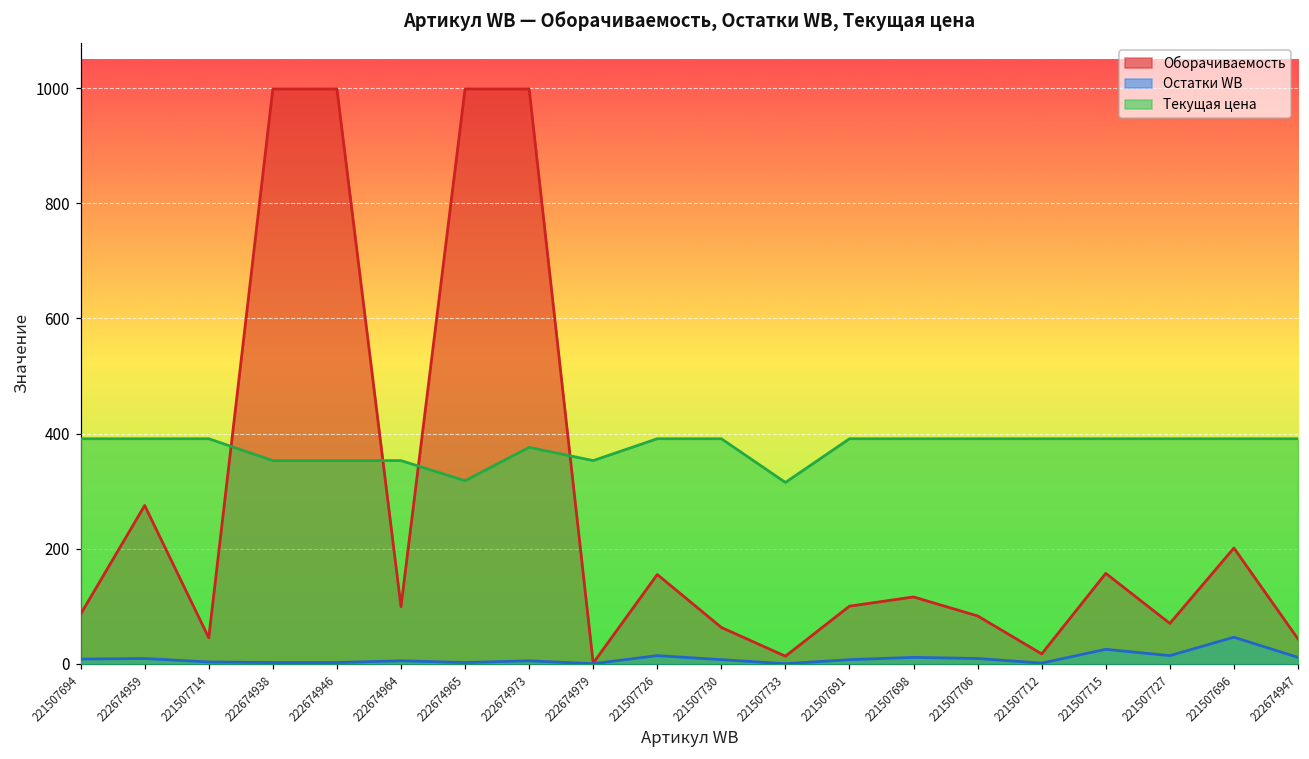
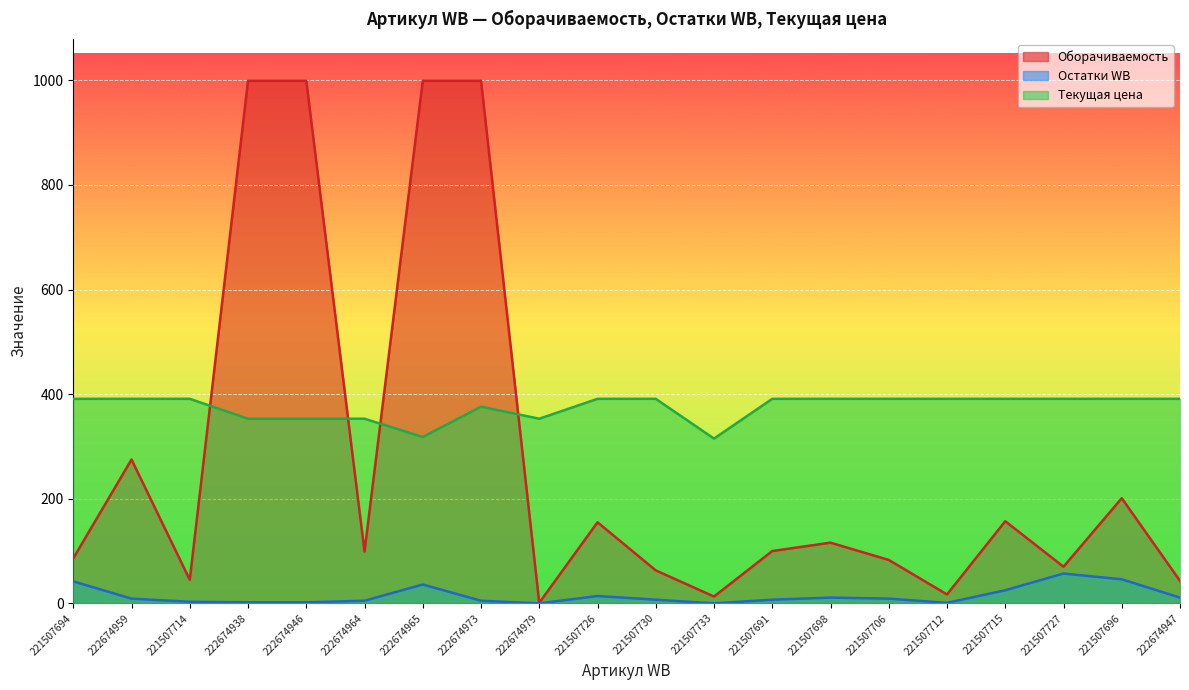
  {
    "Оборачиваемость": {
      "221507694": 90,
      "222674959": 280,
      "221507714": 50,
      "222674938": 1000,
      "222674946": 1000,
      "222674964": 100,
      "222674965": 1000,
      "222674973": 1000,
      "221507726": 160,
      "221507730": 60,
      "221507733": 10,
      "221507691": 100,
      "221507698": 120,
      "221507706": 80,
      "221507712": 20,
      "221507715": 160,
      "221507727": 70,
      "221507696": 200,
      "222674947": 40
    },
    "Остатки WB": {
-     "221507694": 10,
+     "221507694": 40,
      "222674959": 10,
      "221507714": 0,
      "222674938": 0,
      "222674946": 0,
      "222674964": 10,
-     "222674965": 0,
+     "222674965": 40,
      "222674973": 10,
      "221507726": 10,
      "221507730": 10,
      "221507733": 0,
      "221507691": 10,
      "221507698": 10,
      "221507706": 10,
      "221507712": 0,
      "221507715": 30,
-     "221507727": 10,
+     "221507727": 60,
      "221507696": 50,
      "222674947": 10
    },
    "Текущая цена": {
      "221507694": 390,
      "222674959": 390,
      "221507714": 390,
      "222674938": 350,
      "222674946": 350,
      "222674964": 350,
      "222674965": 320,
      "222674973": 380,
      "222674979": 350,
      "221507726": 390,
      "221507730": 390,
      "221507733": 320,
      "221507691": 390,
      "221507698": 390,
      "221507706": 390,
      "221507712": 390,
      "221507715": 390,
      "221507727": 390,
      "221507696": 390,
      "222674947": 390
    }
  }
